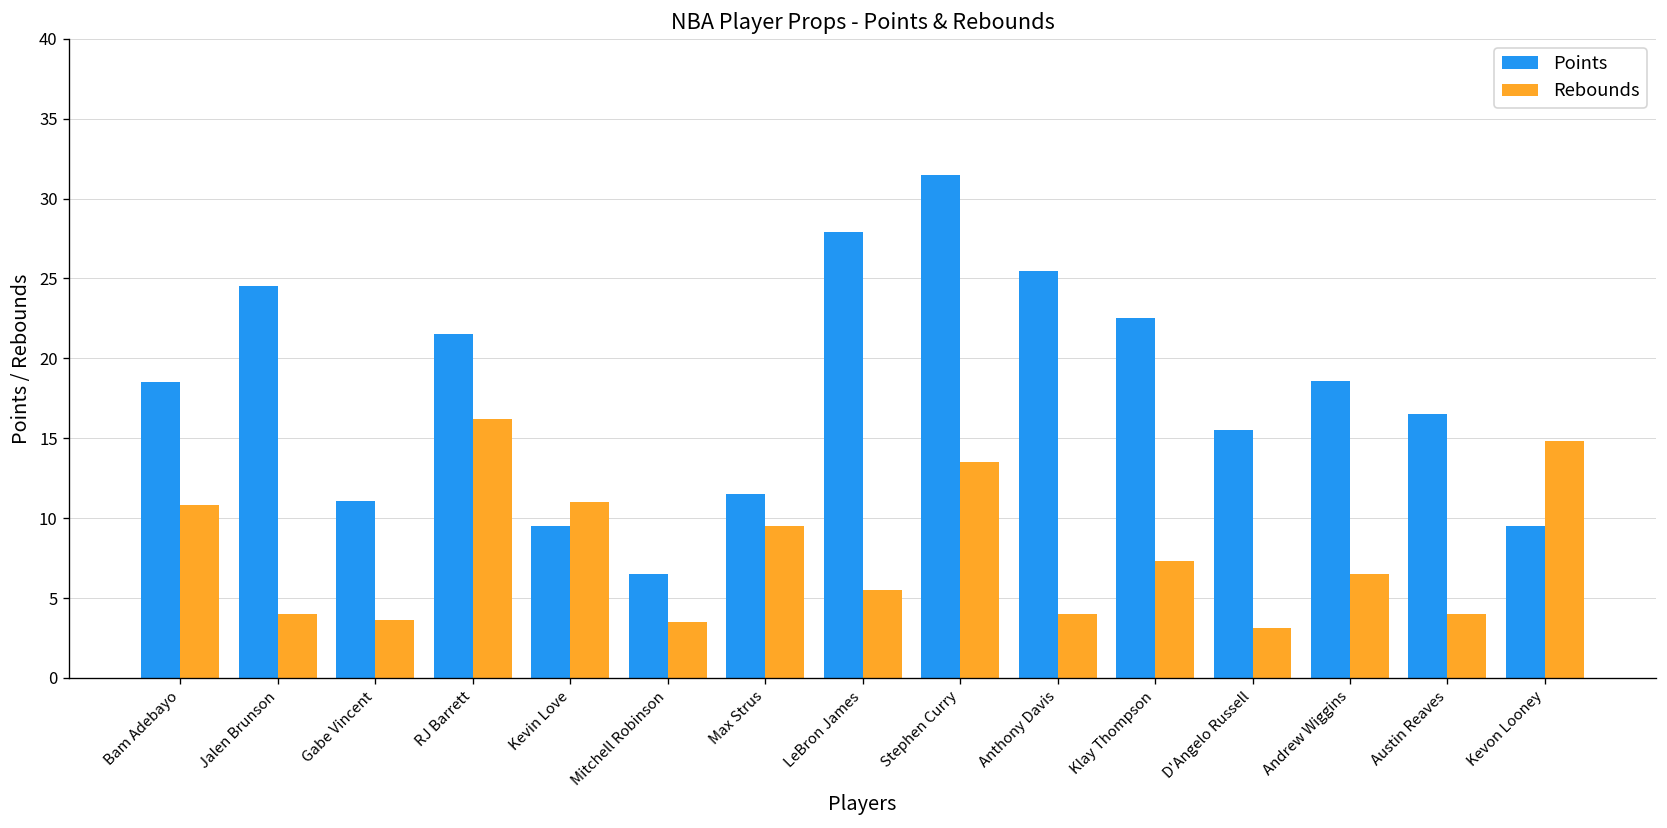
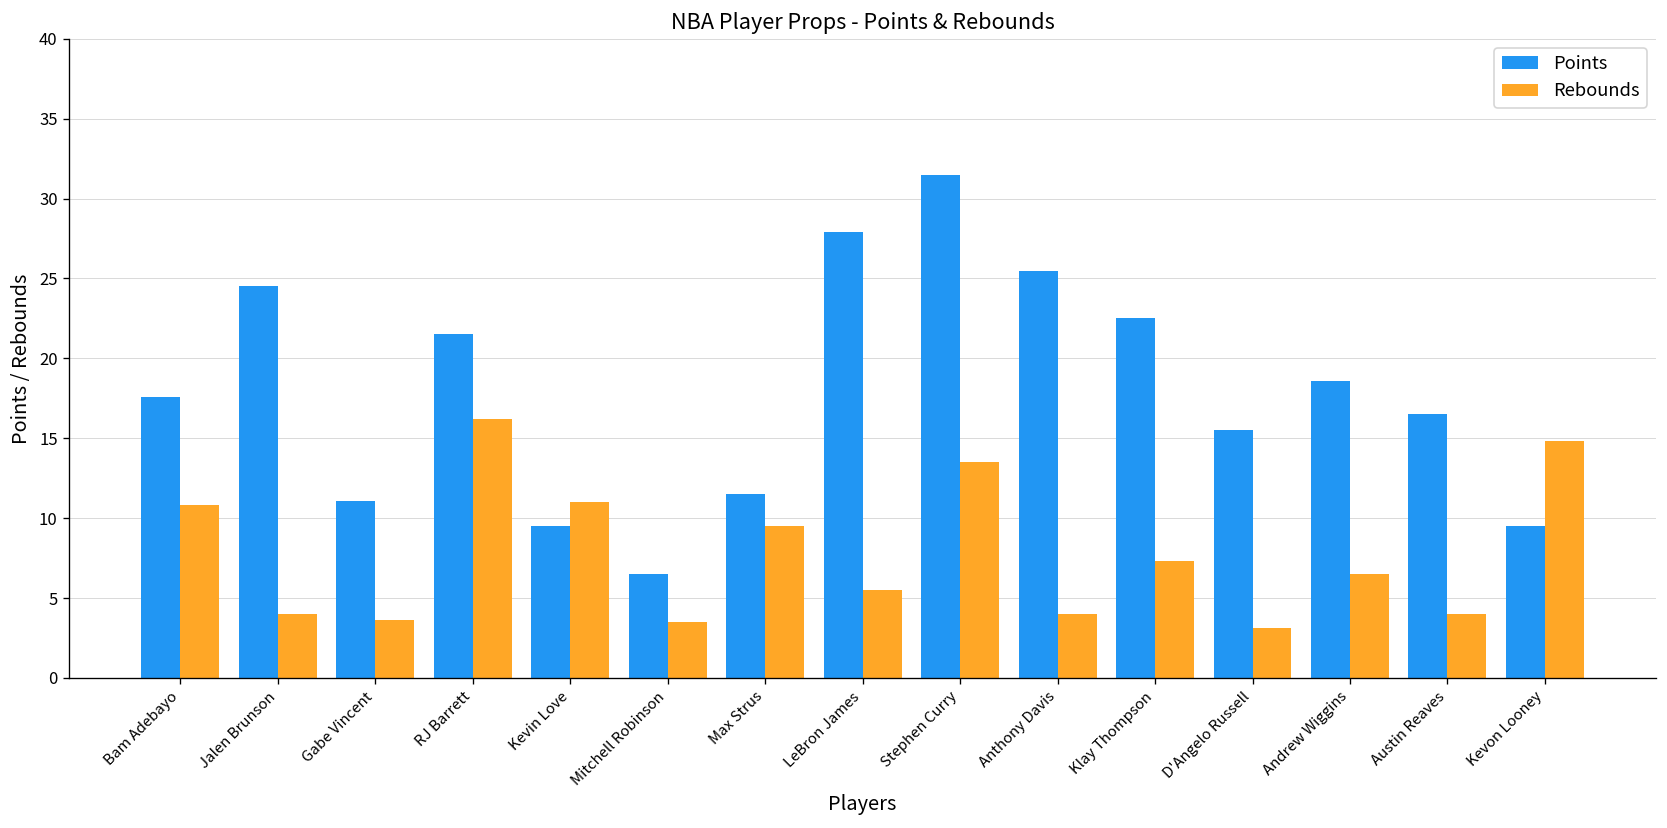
  {
    "Points": {
-     "Bam Adebayo": 18.5,
+     "Bam Adebayo": 17.6,
      "Jalen Brunson": 24.5,
      "Gabe Vincent": 11.1,
      "RJ Barrett": 21.5,
      "Kevin Love": 9.5,
      "Mitchell Robinson": 6.5,
      "Max Strus": 11.5,
      "LeBron James": 27.9,
      "Stephen Curry": 31.5,
      "Anthony Davis": 25.5,
      "Klay Thompson": 22.5,
      "D'Angelo Russell": 15.5,
      "Andrew Wiggins": 18.6,
      "Austin Reaves": 16.5,
      "Kevon Looney": 9.5
    },
    "Rebounds": {
      "Bam Adebayo": 10.8,
      "Jalen Brunson": 4.0,
      "Gabe Vincent": 3.6,
      "RJ Barrett": 16.2,
      "Kevin Love": 11.0,
      "Mitchell Robinson": 3.5,
      "Max Strus": 9.5,
      "LeBron James": 5.5,
      "Stephen Curry": 13.5,
      "Anthony Davis": 4.0,
      "Klay Thompson": 7.3,
      "D'Angelo Russell": 3.1,
      "Andrew Wiggins": 6.5,
      "Austin Reaves": 4.0,
      "Kevon Looney": 14.8
    }
  }
